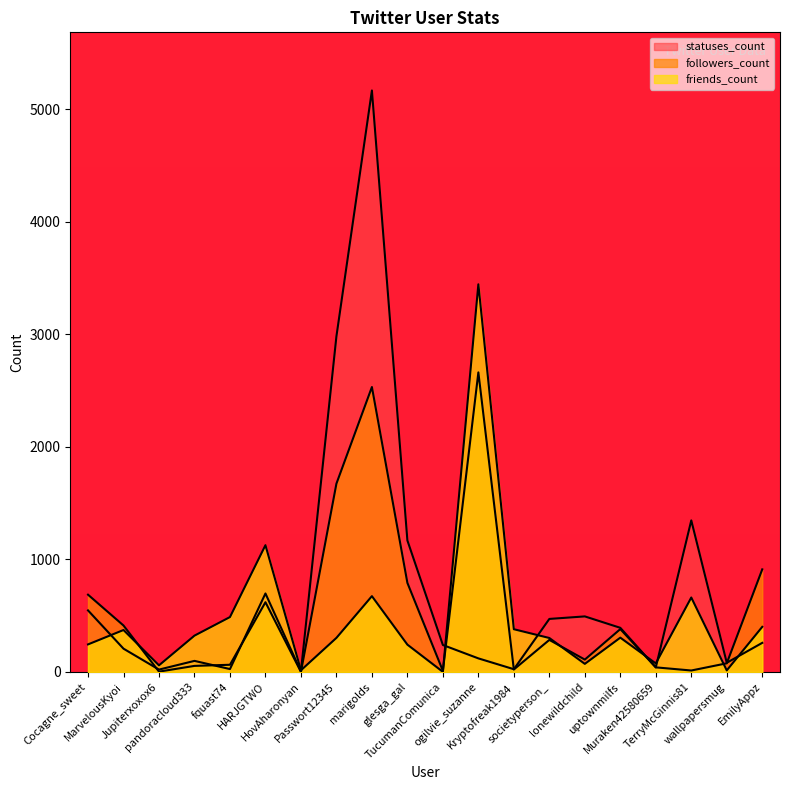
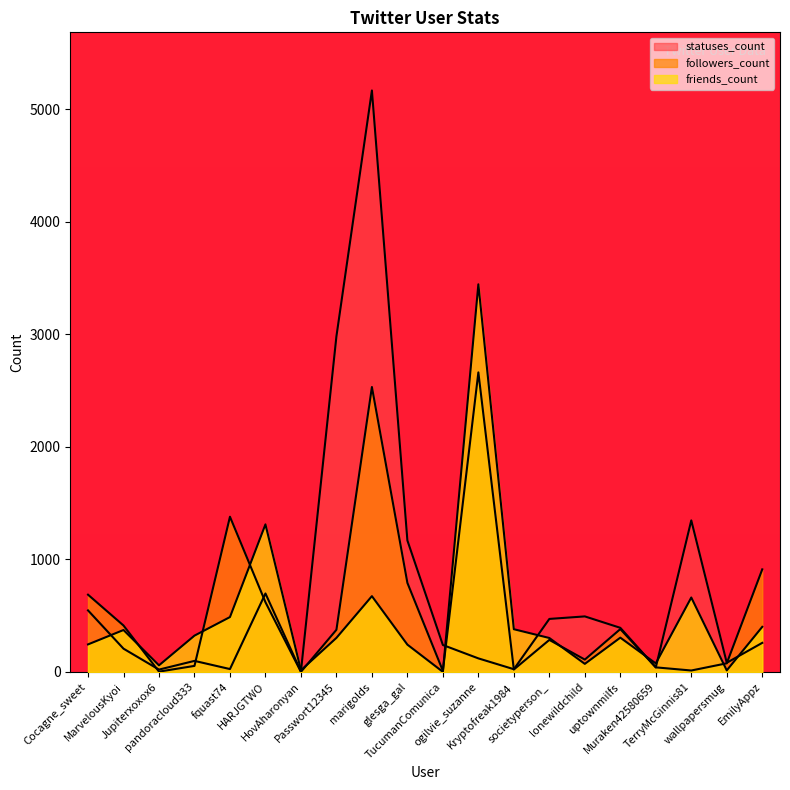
  {
    "statuses_count": {
      "Cocagne_sweet": 550,
      "MarvelousKyoi": 210,
      "pandoracloud333": 100,
      "fquast74": 30,
      "HARJGTWO": 700,
      "Passwort12345": 2980,
      "marigolds": 5170,
      "glesga_gal": 1170,
      "TucumanComunica": 240,
      "ogilvie_suzanne": 120,
      "societyperson_": 470,
      "lonewildchild": 490,
      "TerryMcGinnis81": 1350,
      "EmilyAppz": 260
    },
    "followers_count": {
      "Cocagne_sweet": 690,
      "MarvelousKyoi": 410,
      "pandoracloud333": 50,
-     "fquast74": 60,
+     "fquast74": 1380,
      "HARJGTWO": 620,
-     "Passwort12345": 1670,
+     "Passwort12345": 380,
      "marigolds": 2530,
      "glesga_gal": 790,
      "ogilvie_suzanne": 2660,
      "lonewildchild": 110,
      "TerryMcGinnis81": 10,
      "EmilyAppz": 910
    },
    "friends_count": {
      "Cocagne_sweet": 250,
      "MarvelousKyoi": 370,
      "Jupiterxoxox6": 60,
      "pandoracloud333": 320,
      "fquast74": 490,
-     "HARJGTWO": 1130,
+     "HARJGTWO": 1310,
      "Passwort12345": 300,
      "marigolds": 670,
      "glesga_gal": 240,
      "ogilvie_suzanne": 3450,
      "Kryptofreak1984": 380,
      "lonewildchild": 70,
      "uptownmilfs": 310,
      "Muraken42580659": 80,
      "TerryMcGinnis81": 660,
      "wallpapersmug": 10,
      "EmilyAppz": 400
    }
  }
